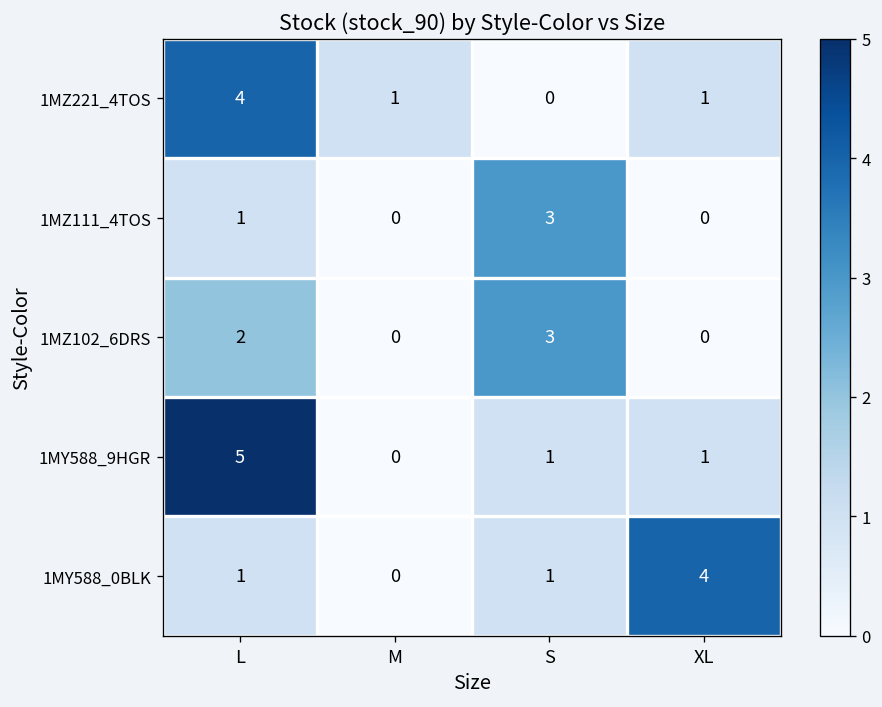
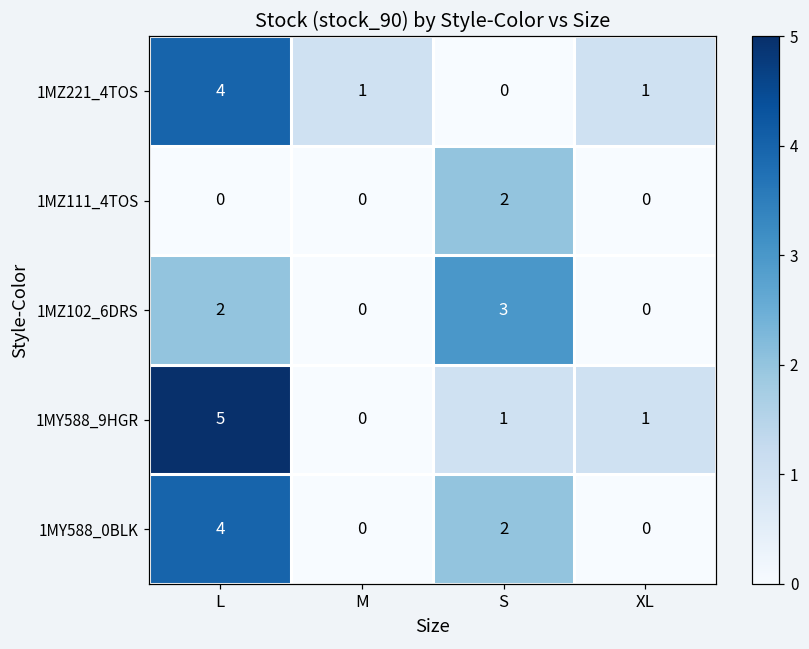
  {
    "1MZ221_4TOS": {
      "L": 4,
      "M": 1,
      "S": 0,
      "XL": 1
    },
    "1MZ111_4TOS": {
-     "L": 1,
+     "L": 0,
      "M": 0,
-     "S": 3,
+     "S": 2,
      "XL": 0
    },
    "1MZ102_6DRS": {
      "L": 2,
      "M": 0,
      "S": 3,
      "XL": 0
    },
    "1MY588_9HGR": {
      "L": 5,
      "M": 0,
      "S": 1,
      "XL": 1
    },
    "1MY588_0BLK": {
-     "L": 1,
+     "L": 4,
      "M": 0,
-     "S": 1,
-     "XL": 4
+     "S": 2,
+     "XL": 0
    }
  }
